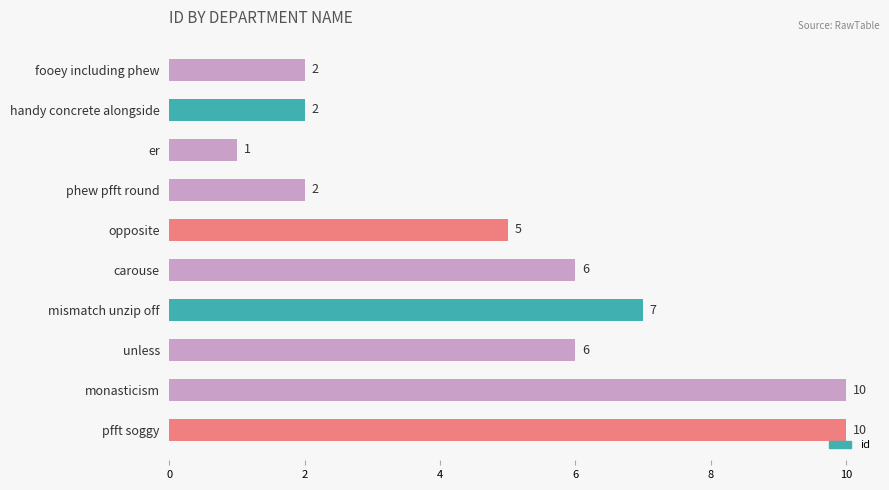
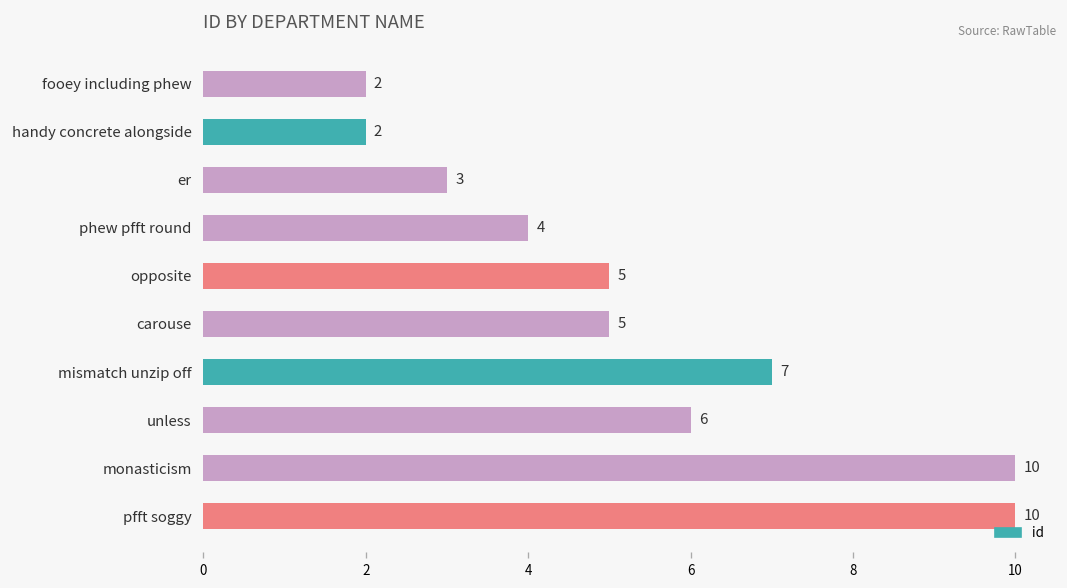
  {
    "fooey including phew": 2,
    "handy concrete alongside": 2,
-   "er": 1,
-   "phew pfft round": 2,
+   "er": 3,
+   "phew pfft round": 4,
    "opposite": 5,
-   "carouse": 6,
+   "carouse": 5,
    "mismatch unzip off": 7,
    "unless": 6,
    "monasticism": 10,
    "pfft soggy": 10
  }
